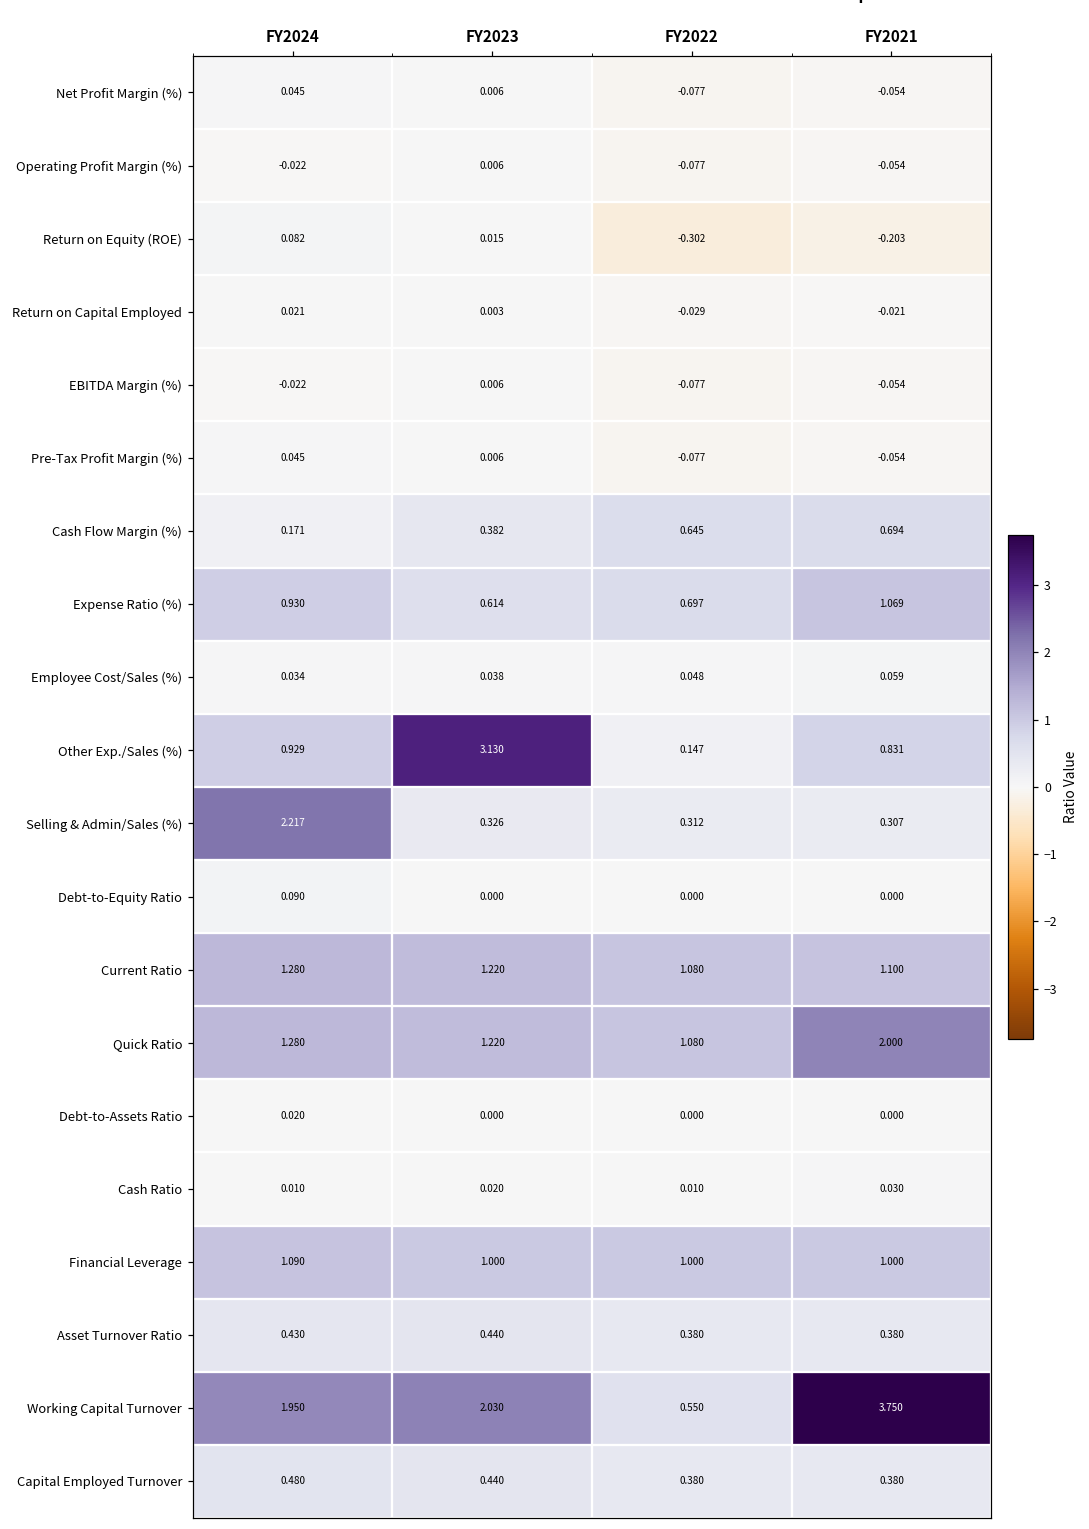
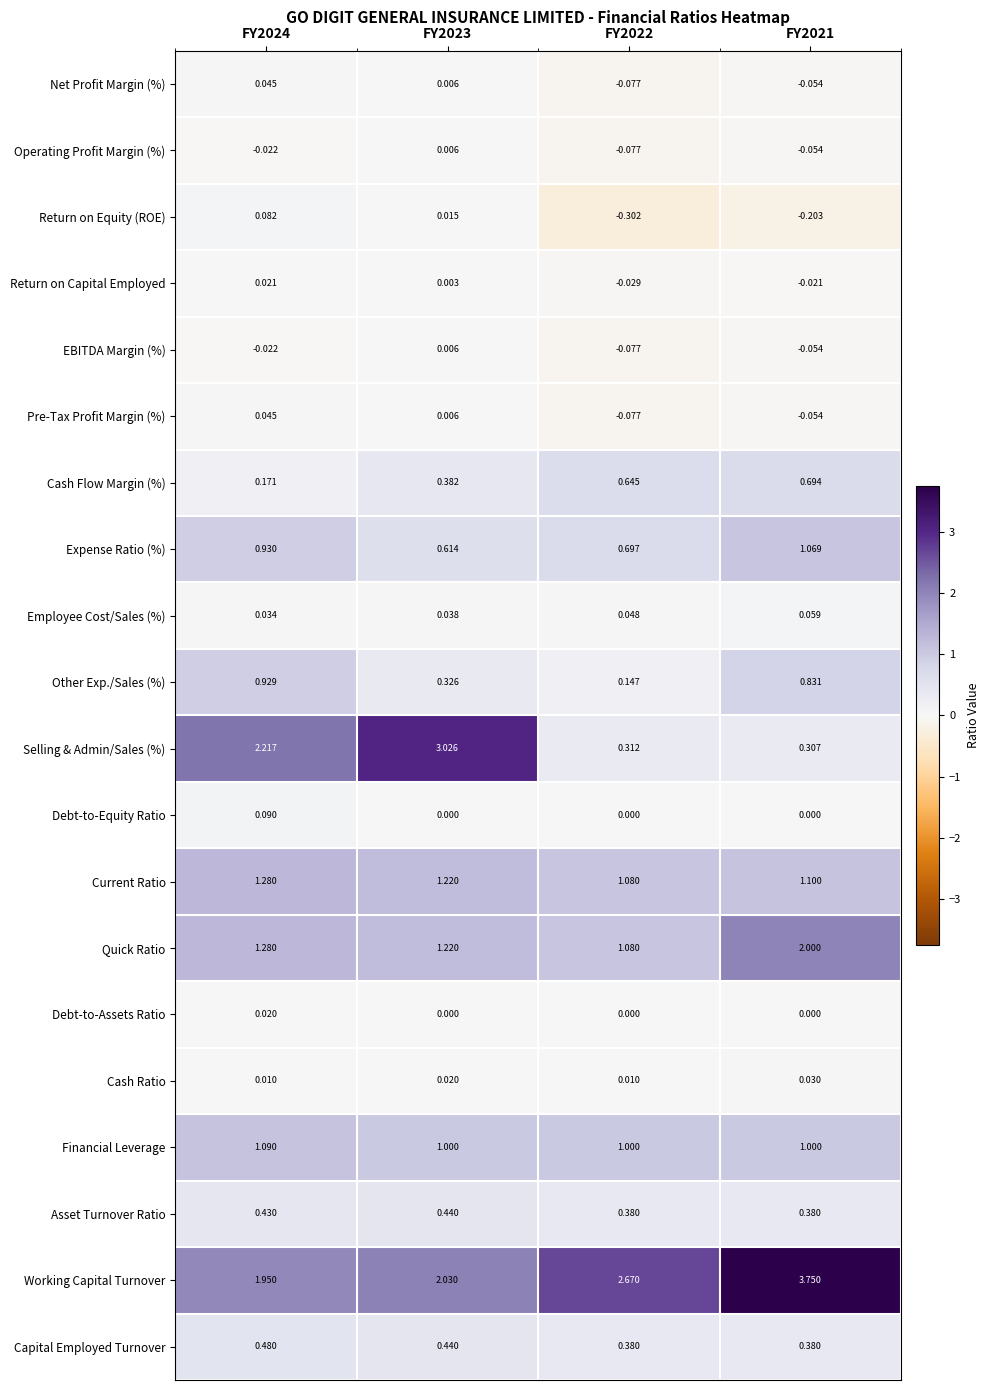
  {
    "Net Profit Margin (%)": {
      "FY2024": 0.045,
      "FY2023": 0.006,
      "FY2022": -0.077,
      "FY2021": -0.054
    },
    "Operating Profit Margin (%)": {
      "FY2024": -0.022,
      "FY2023": 0.006,
      "FY2022": -0.077,
      "FY2021": -0.054
    },
    "Return on Equity (ROE)": {
      "FY2024": 0.082,
      "FY2023": 0.015,
      "FY2022": -0.302,
      "FY2021": -0.203
    },
    "Return on Capital Employed": {
      "FY2024": 0.021,
      "FY2023": 0.003,
      "FY2022": -0.029,
      "FY2021": -0.021
    },
    "EBITDA Margin (%)": {
      "FY2024": -0.022,
      "FY2023": 0.006,
      "FY2022": -0.077,
      "FY2021": -0.054
    },
    "Pre-Tax Profit Margin (%)": {
      "FY2024": 0.045,
      "FY2023": 0.006,
      "FY2022": -0.077,
      "FY2021": -0.054
    },
    "Cash Flow Margin (%)": {
      "FY2024": 0.171,
      "FY2023": 0.382,
      "FY2022": 0.645,
      "FY2021": 0.694
    },
    "Expense Ratio (%)": {
      "FY2024": 0.930,
      "FY2023": 0.614,
      "FY2022": 0.697,
      "FY2021": 1.069
    },
    "Employee Cost/Sales (%)": {
      "FY2024": 0.034,
      "FY2023": 0.038,
      "FY2022": 0.048,
      "FY2021": 0.059
    },
    "Other Exp./Sales (%)": {
      "FY2024": 0.929,
-     "FY2023": 3.130,
+     "FY2023": 0.326,
      "FY2022": 0.147,
      "FY2021": 0.831
    },
    "Selling & Admin/Sales (%)": {
      "FY2024": 2.217,
-     "FY2023": 0.326,
+     "FY2023": 3.026,
      "FY2022": 0.312,
      "FY2021": 0.307
    },
    "Debt-to-Equity Ratio": {
      "FY2024": 0.090,
      "FY2023": 0.000,
      "FY2022": 0.000,
      "FY2021": 0.000
    },
    "Current Ratio": {
      "FY2024": 1.280,
      "FY2023": 1.220,
      "FY2022": 1.080,
      "FY2021": 1.100
    },
    "Quick Ratio": {
      "FY2024": 1.280,
      "FY2023": 1.220,
      "FY2022": 1.080,
      "FY2021": 2.000
    },
    "Debt-to-Assets Ratio": {
      "FY2024": 0.020,
      "FY2023": 0.000,
      "FY2022": 0.000,
      "FY2021": 0.000
    },
    "Cash Ratio": {
      "FY2024": 0.010,
      "FY2023": 0.020,
      "FY2022": 0.010,
      "FY2021": 0.030
    },
    "Financial Leverage": {
      "FY2024": 1.090,
      "FY2023": 1.000,
      "FY2022": 1.000,
      "FY2021": 1.000
    },
    "Asset Turnover Ratio": {
      "FY2024": 0.430,
      "FY2023": 0.440,
      "FY2022": 0.380,
      "FY2021": 0.380
    },
    "Working Capital Turnover": {
      "FY2024": 1.950,
      "FY2023": 2.030,
-     "FY2022": 0.550,
+     "FY2022": 2.670,
      "FY2021": 3.750
    },
    "Capital Employed Turnover": {
      "FY2024": 0.480,
      "FY2023": 0.440,
      "FY2022": 0.380,
      "FY2021": 0.380
    }
  }
